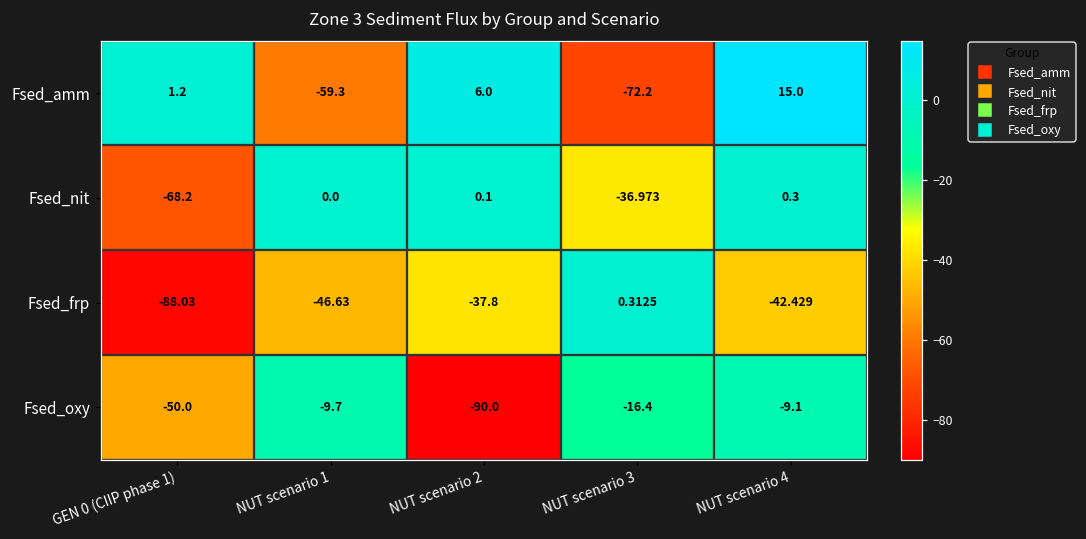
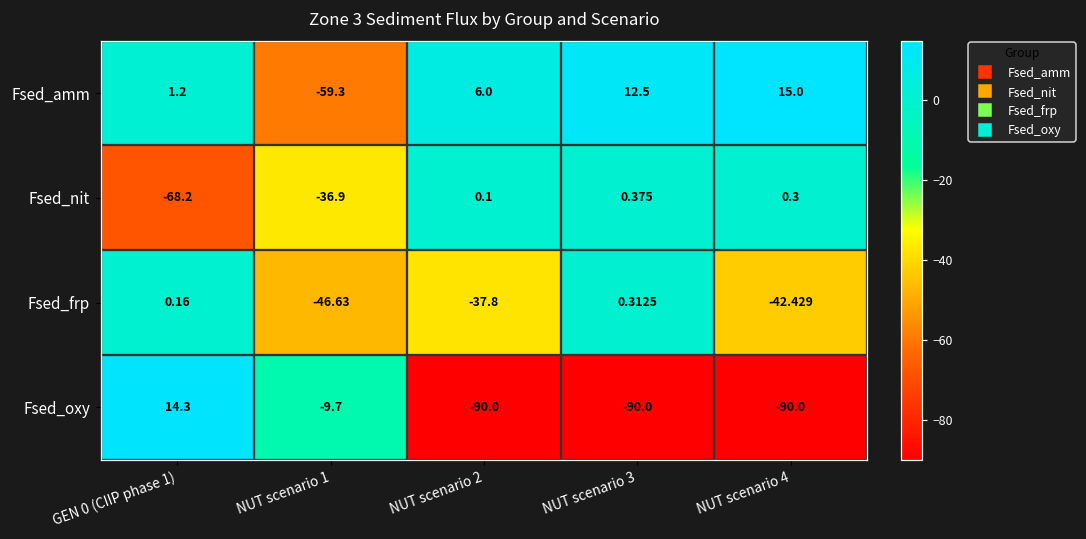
  {
    "Fsed_amm": {
      "GEN 0 (CIIP phase 1)": 1.2,
      "NUT scenario 1": -59.3,
      "NUT scenario 2": 6.0,
-     "NUT scenario 3": -72.2,
+     "NUT scenario 3": 12.5,
      "NUT scenario 4": 15.0
    },
    "Fsed_nit": {
      "GEN 0 (CIIP phase 1)": -68.2,
-     "NUT scenario 1": 0.0,
+     "NUT scenario 1": -36.9,
      "NUT scenario 2": 0.1,
-     "NUT scenario 3": -36.973,
+     "NUT scenario 3": 0.375,
      "NUT scenario 4": 0.3
    },
    "Fsed_frp": {
-     "GEN 0 (CIIP phase 1)": -88.03,
+     "GEN 0 (CIIP phase 1)": 0.16,
      "NUT scenario 1": -46.63,
      "NUT scenario 2": -37.8,
      "NUT scenario 3": 0.3125,
      "NUT scenario 4": -42.429
    },
    "Fsed_oxy": {
-     "GEN 0 (CIIP phase 1)": -50.0,
+     "GEN 0 (CIIP phase 1)": 14.3,
      "NUT scenario 1": -9.7,
      "NUT scenario 2": -90.0,
-     "NUT scenario 3": -16.4,
-     "NUT scenario 4": -9.1
+     "NUT scenario 3": -90.0,
+     "NUT scenario 4": -90.0
    }
  }
